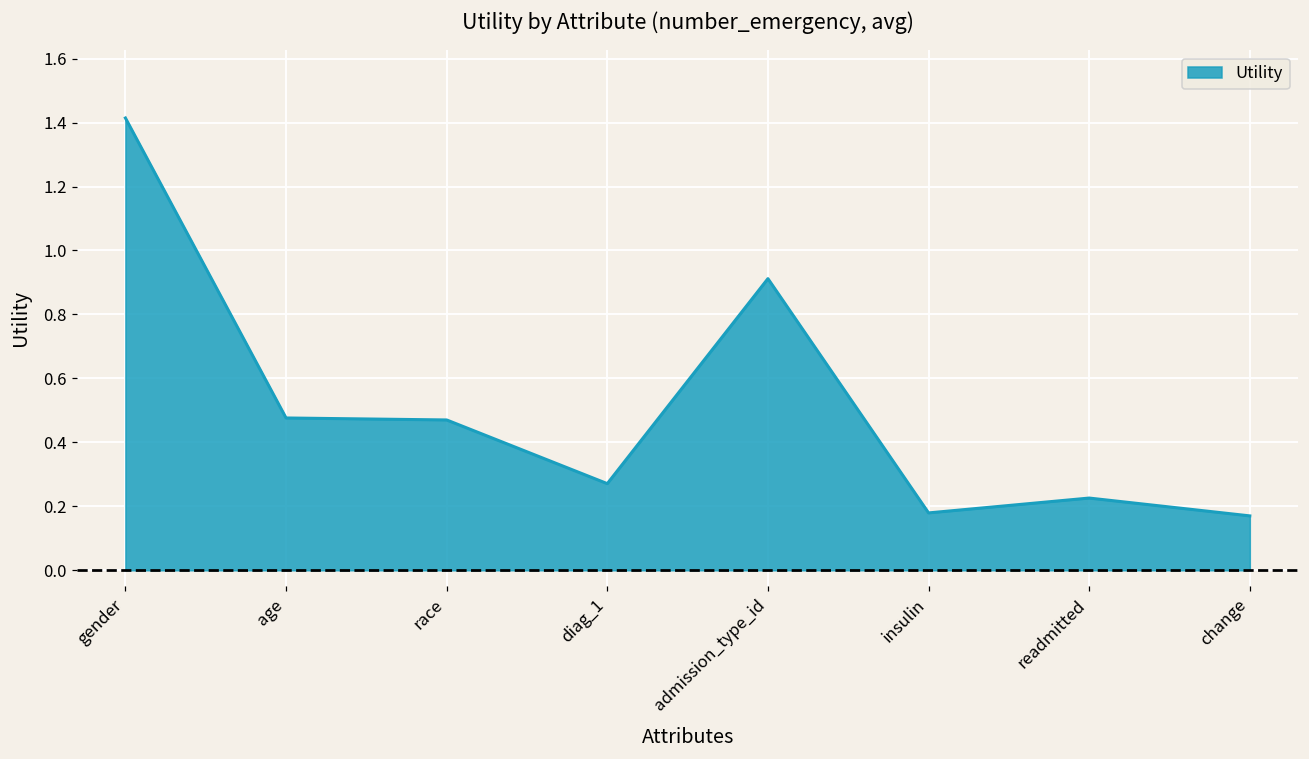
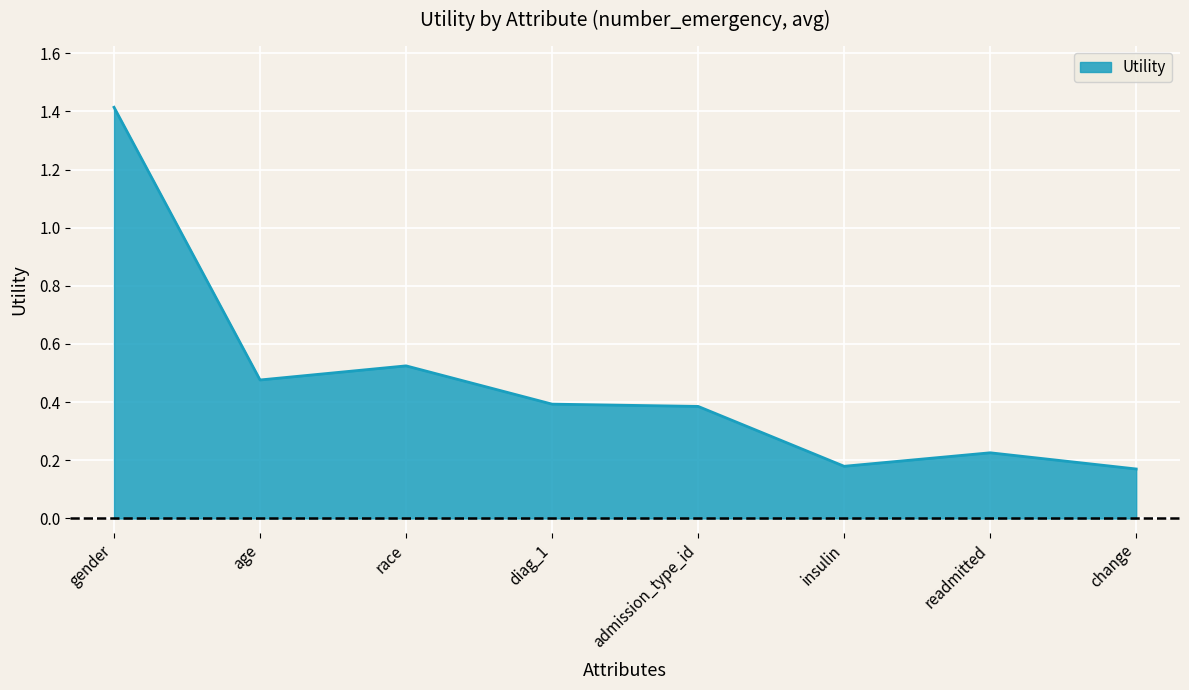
  {
    "gender": 1.41,
    "age": 0.48,
-   "race": 0.47,
-   "diag_1": 0.27,
-   "admission_type_id": 0.91,
+   "race": 0.52,
+   "diag_1": 0.39,
+   "admission_type_id": 0.39,
    "insulin": 0.18,
    "readmitted": 0.23,
    "change": 0.17
  }
